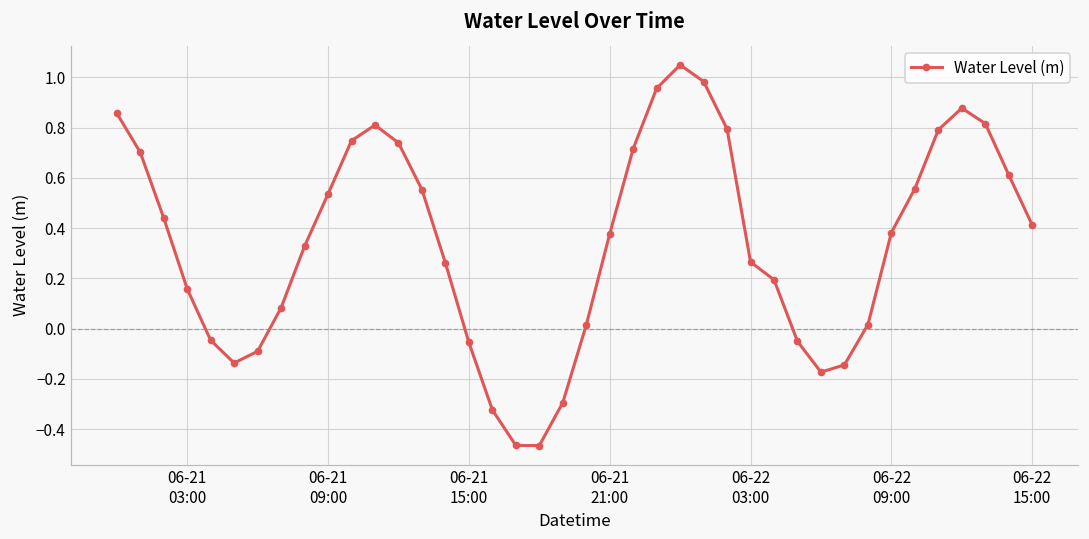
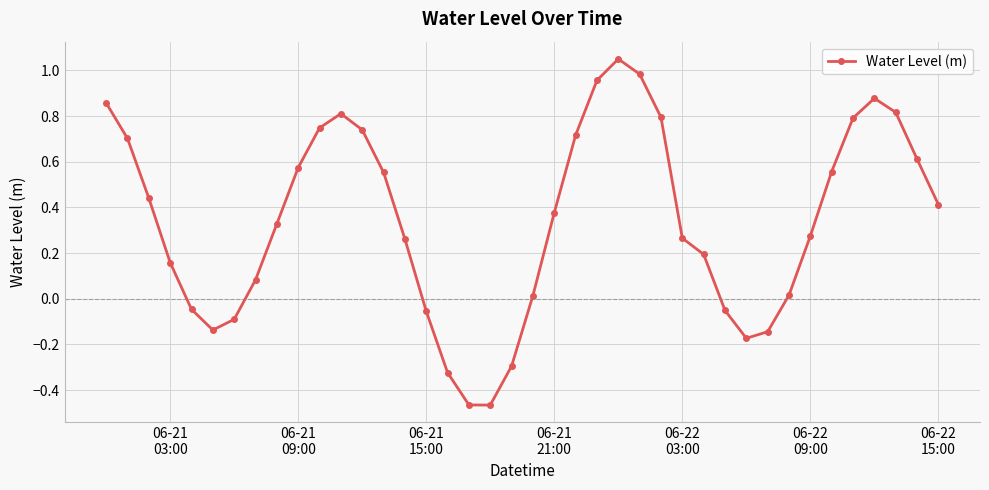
  {
    "06-21 03:00": 0.16,
-   "06-21 09:00": 0.54,
+   "06-21 09:00": 0.57,
    "06-21 15:00": -0.06,
    "06-21 21:00": 0.38,
    "06-22 03:00": 0.27,
-   "06-22 09:00": 0.38,
+   "06-22 09:00": 0.27,
    "06-22 15:00": 0.41
  }
